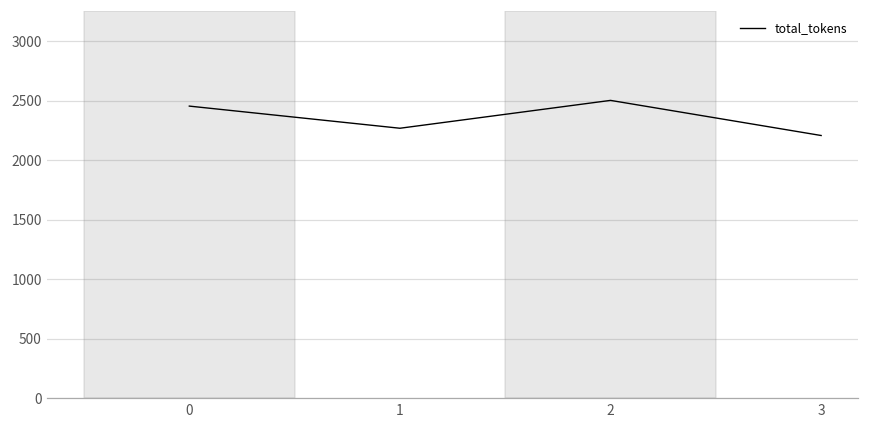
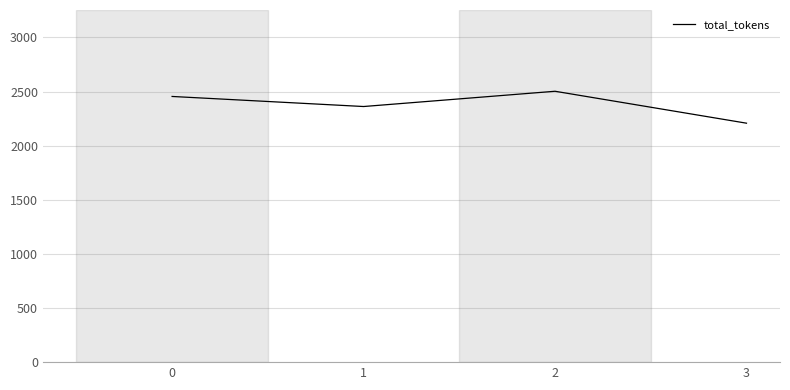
  {
    "0": 2460,
-   "1": 2270,
+   "1": 2360,
    "2": 2500,
    "3": 2210
  }
